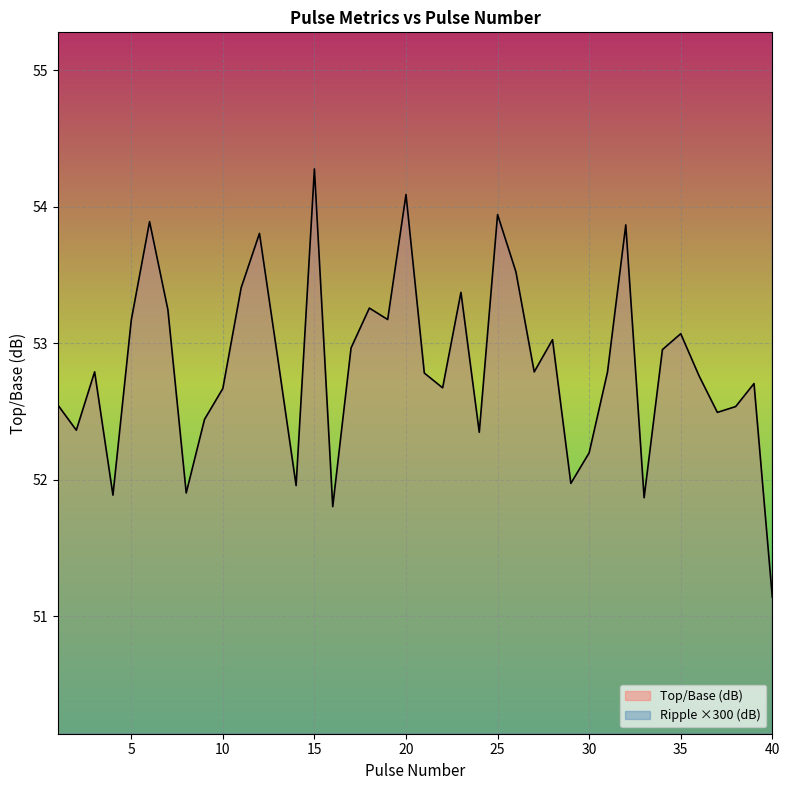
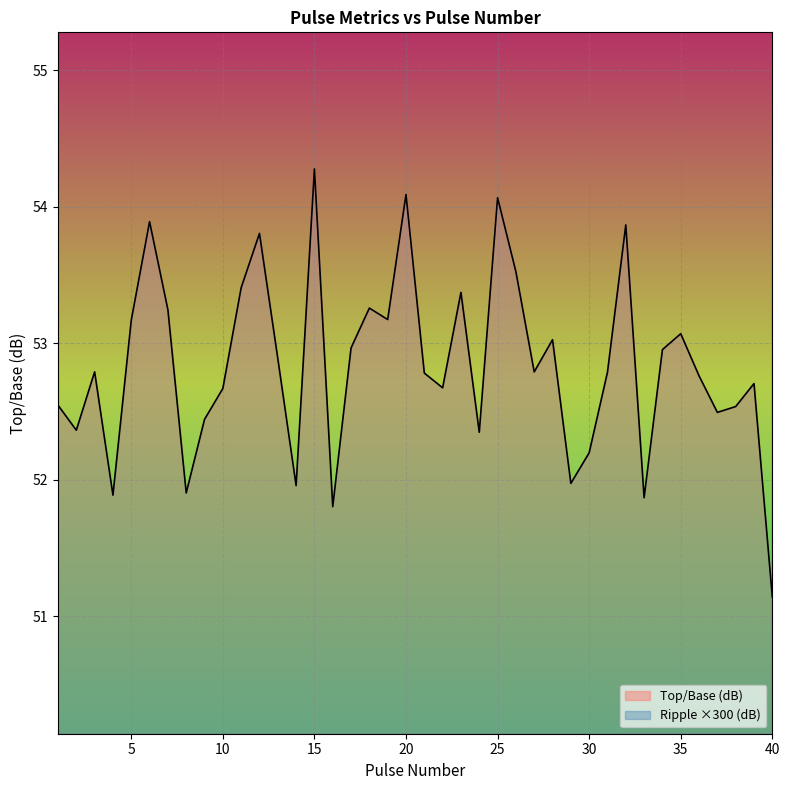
  {
    "Top/Base (dB)": {
      "5": 53.17,
      "10": 52.67,
      "15": 54.28,
      "20": 54.09,
-     "25": 53.94,
+     "25": 54.07,
      "30": 52.20,
      "35": 53.07,
      "40": 51.14
    }
  }
